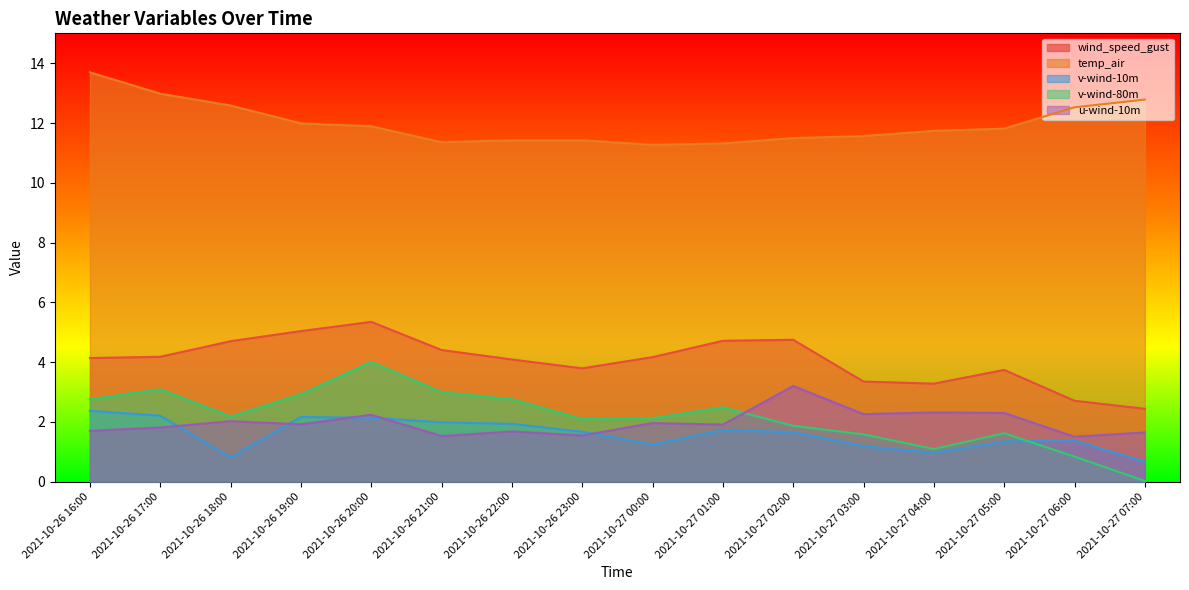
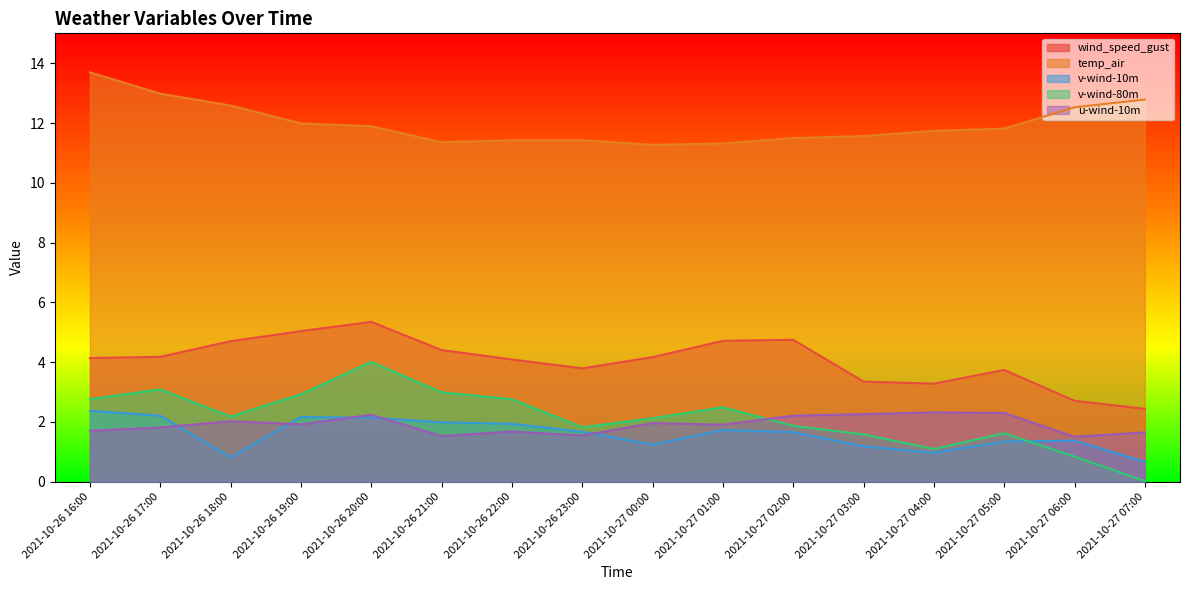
  {
    "v-wind-10m": {
      "2021-10-26 16:00": 2.4,
      "2021-10-26 17:00": 2.2,
      "2021-10-26 18:00": 0.8,
      "2021-10-26 19:00": 2.2,
      "2021-10-26 20:00": 2.1,
      "2021-10-26 21:00": 2.0,
      "2021-10-26 22:00": 1.9,
      "2021-10-26 23:00": 1.7,
      "2021-10-27 00:00": 1.2,
      "2021-10-27 01:00": 1.7,
      "2021-10-27 02:00": 1.7,
      "2021-10-27 03:00": 1.2,
      "2021-10-27 04:00": 1.0,
      "2021-10-27 05:00": 1.3,
      "2021-10-27 06:00": 1.4,
      "2021-10-27 07:00": 0.7
    },
    "v-wind-80m": {
      "2021-10-26 16:00": 2.8,
      "2021-10-26 17:00": 3.1,
      "2021-10-26 18:00": 2.2,
      "2021-10-26 19:00": 2.9,
      "2021-10-26 20:00": 4.0,
      "2021-10-26 21:00": 3.0,
      "2021-10-26 22:00": 2.8,
-     "2021-10-26 23:00": 2.1,
+     "2021-10-26 23:00": 1.8,
      "2021-10-27 00:00": 2.1,
      "2021-10-27 01:00": 2.5,
      "2021-10-27 02:00": 1.9,
      "2021-10-27 03:00": 1.6,
      "2021-10-27 04:00": 1.1,
      "2021-10-27 05:00": 1.6,
      "2021-10-27 06:00": 0.8,
      "2021-10-27 07:00": 0.0
    },
    "u-wind-10m": {
      "2021-10-26 16:00": 1.7,
      "2021-10-26 17:00": 1.8,
      "2021-10-26 18:00": 2.0,
      "2021-10-26 19:00": 1.9,
      "2021-10-26 20:00": 2.2,
      "2021-10-26 21:00": 1.5,
      "2021-10-26 22:00": 1.7,
      "2021-10-26 23:00": 1.5,
      "2021-10-27 00:00": 2.0,
      "2021-10-27 01:00": 1.9,
-     "2021-10-27 02:00": 3.2,
+     "2021-10-27 02:00": 2.2,
      "2021-10-27 03:00": 2.3,
      "2021-10-27 04:00": 2.3,
      "2021-10-27 05:00": 2.3,
      "2021-10-27 06:00": 1.5,
      "2021-10-27 07:00": 1.6
    }
  }
